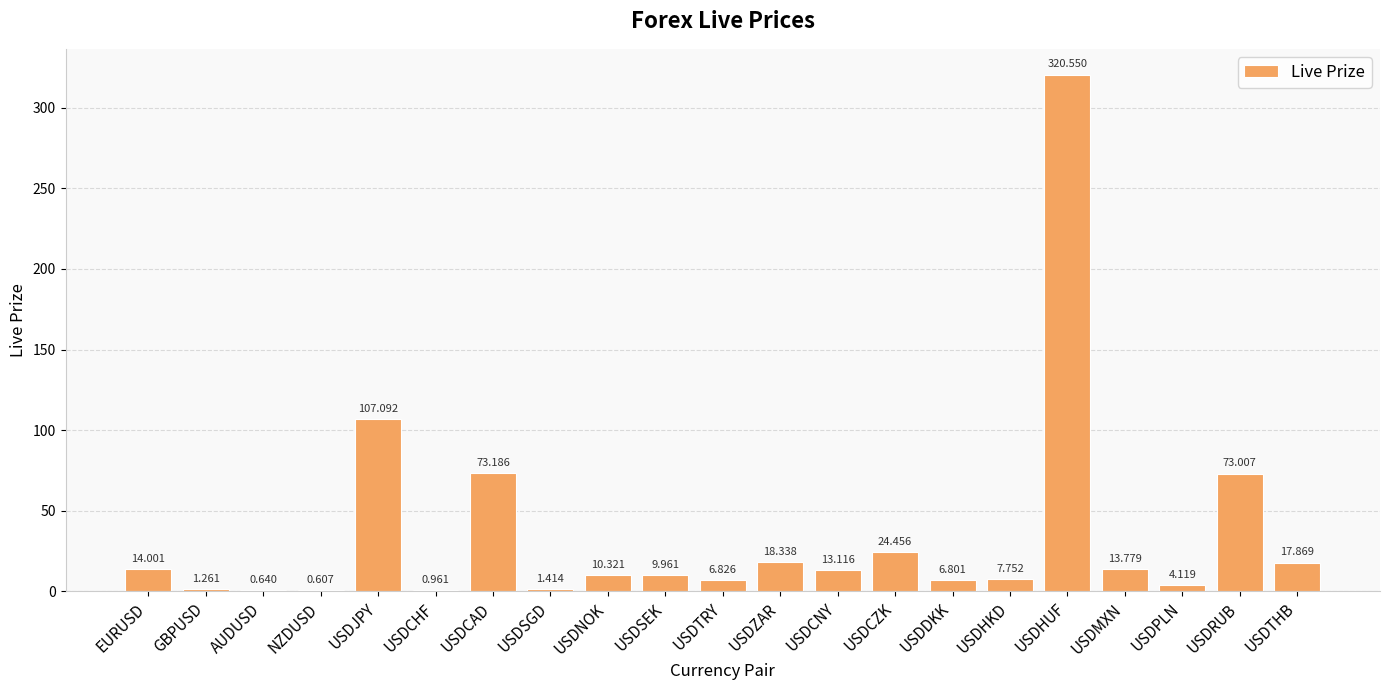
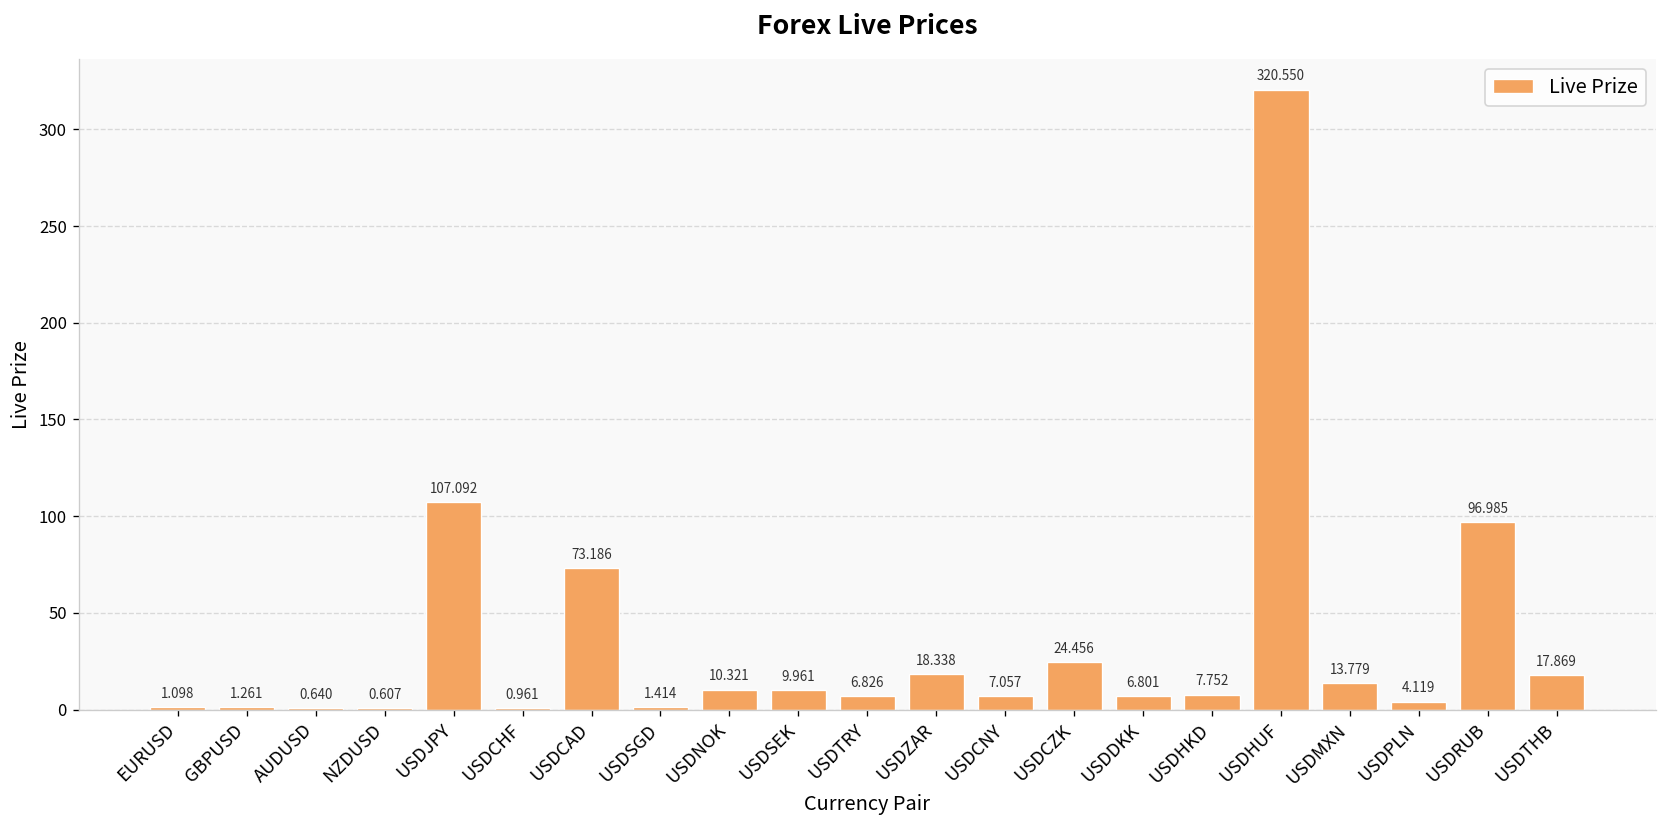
  {
-   "EURUSD": 14.001,
+   "EURUSD": 1.098,
    "GBPUSD": 1.261,
    "AUDUSD": 0.640,
    "NZDUSD": 0.607,
    "USDJPY": 107.092,
    "USDCHF": 0.961,
    "USDCAD": 73.186,
    "USDSGD": 1.414,
    "USDNOK": 10.321,
    "USDSEK": 9.961,
    "USDTRY": 6.826,
    "USDZAR": 18.338,
-   "USDCNY": 13.116,
+   "USDCNY": 7.057,
    "USDCZK": 24.456,
    "USDDKK": 6.801,
    "USDHKD": 7.752,
    "USDHUF": 320.550,
    "USDMXN": 13.779,
    "USDPLN": 4.119,
-   "USDRUB": 73.007,
+   "USDRUB": 96.985,
    "USDTHB": 17.869
  }
